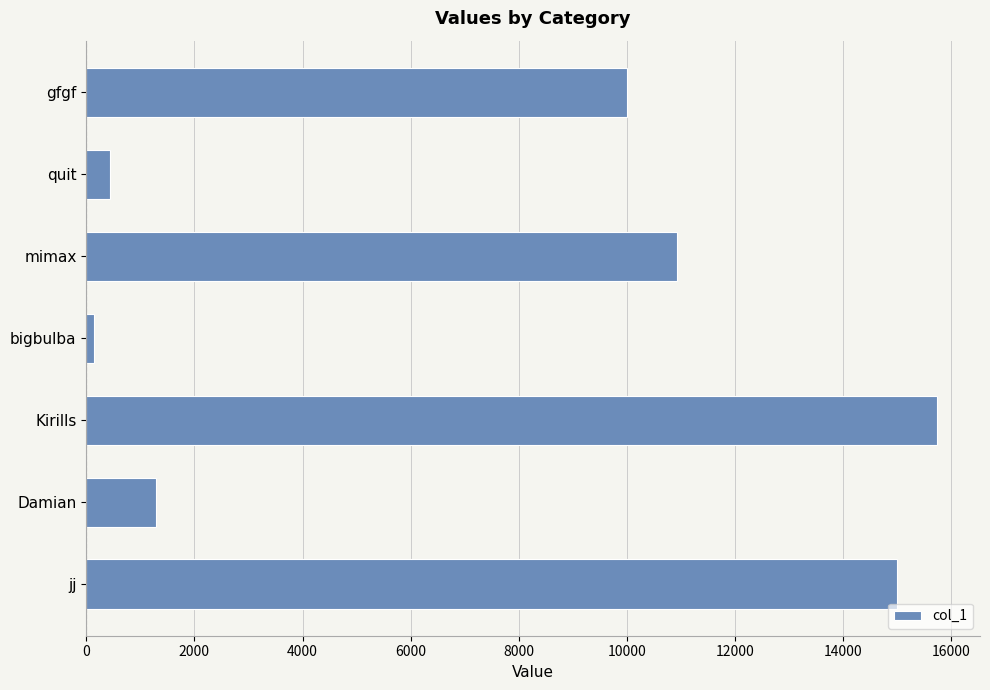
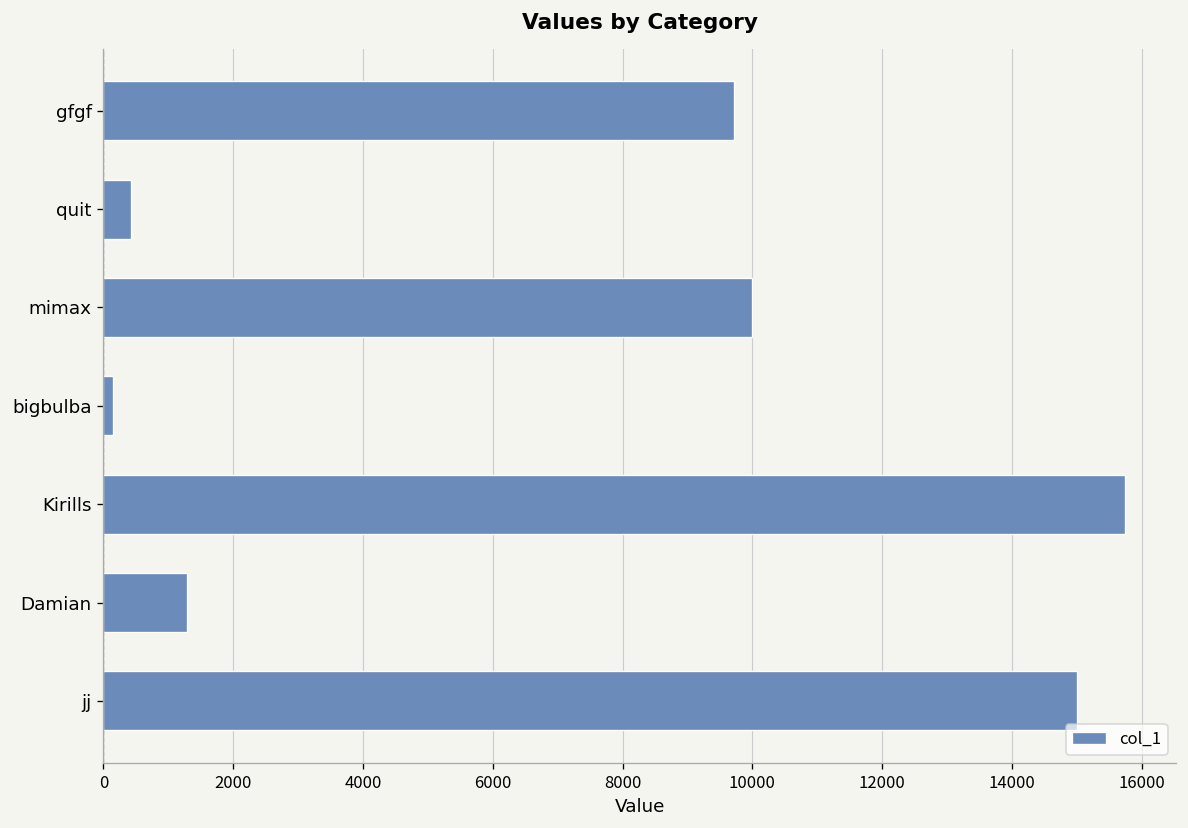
  {
-   "gfgf": 10000,
+   "gfgf": 9700,
    "quit": 400,
-   "mimax": 10900,
+   "mimax": 10000,
    "bigbulba": 200,
    "Kirills": 15700,
    "Damian": 1300,
    "jj": 15000
  }
